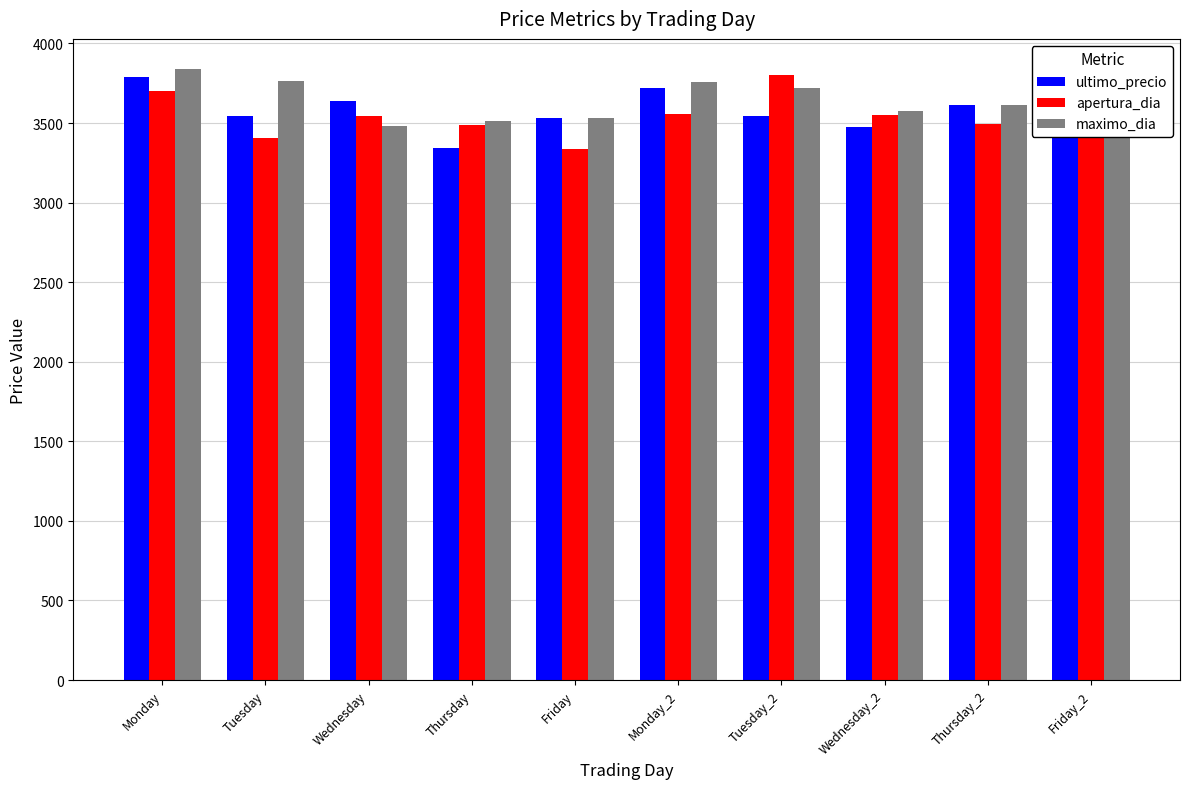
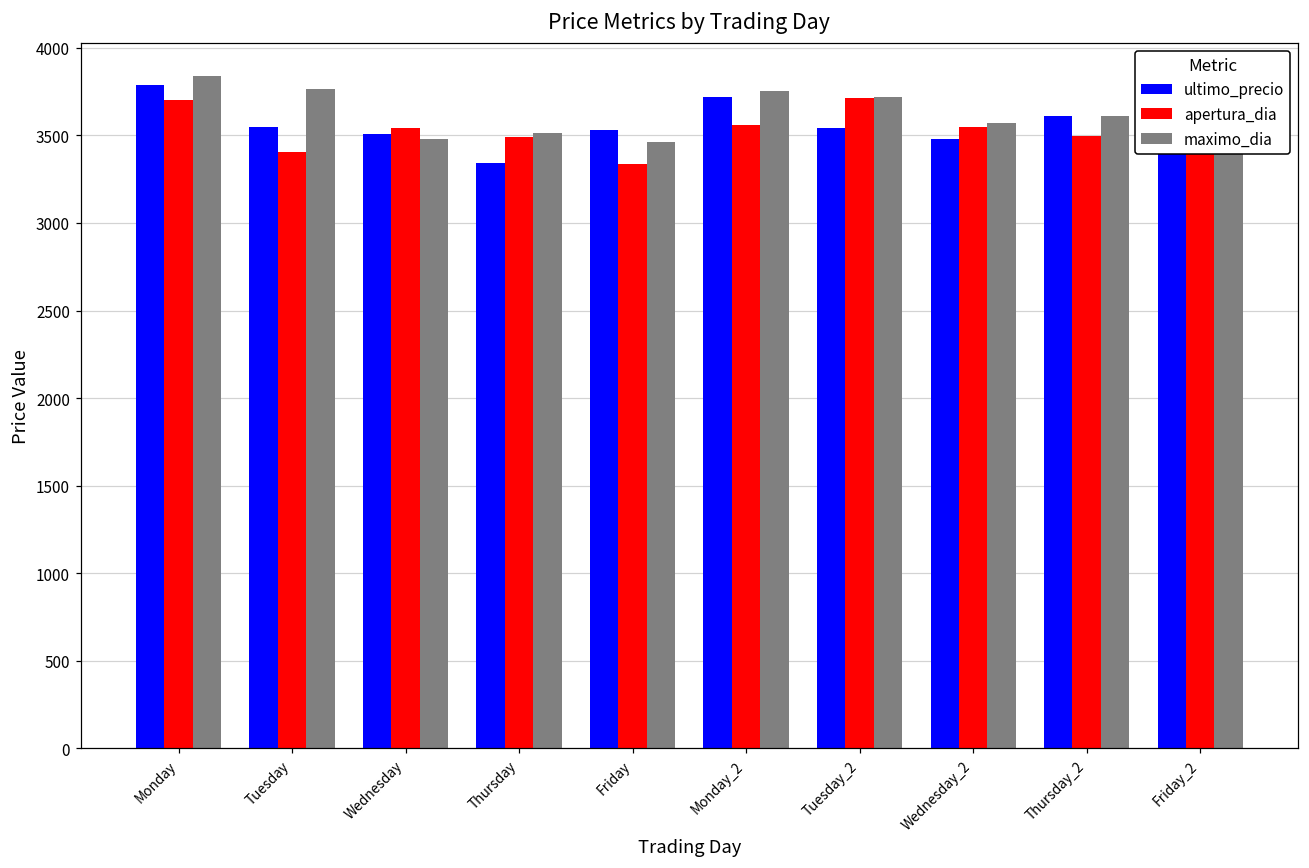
  {
    "ultimo_precio": {
      "Monday": 3790,
      "Tuesday": 3550,
-     "Wednesday": 3640,
+     "Wednesday": 3510,
      "Thursday": 3340,
      "Friday": 3530,
      "Monday_2": 3720,
      "Tuesday_2": 3540,
      "Wednesday_2": 3480,
      "Thursday_2": 3610
    },
    "apertura_dia": {
      "Monday": 3700,
      "Tuesday": 3400,
      "Wednesday": 3540,
      "Thursday": 3490,
      "Friday": 3340,
      "Monday_2": 3560,
-     "Tuesday_2": 3800,
+     "Tuesday_2": 3720,
      "Wednesday_2": 3550,
      "Thursday_2": 3500
    },
    "maximo_dia": {
      "Monday": 3840,
      "Tuesday": 3770,
      "Wednesday": 3480,
      "Thursday": 3510,
-     "Friday": 3530,
+     "Friday": 3460,
      "Monday_2": 3760,
      "Tuesday_2": 3720,
      "Wednesday_2": 3570,
      "Thursday_2": 3610
    }
  }
